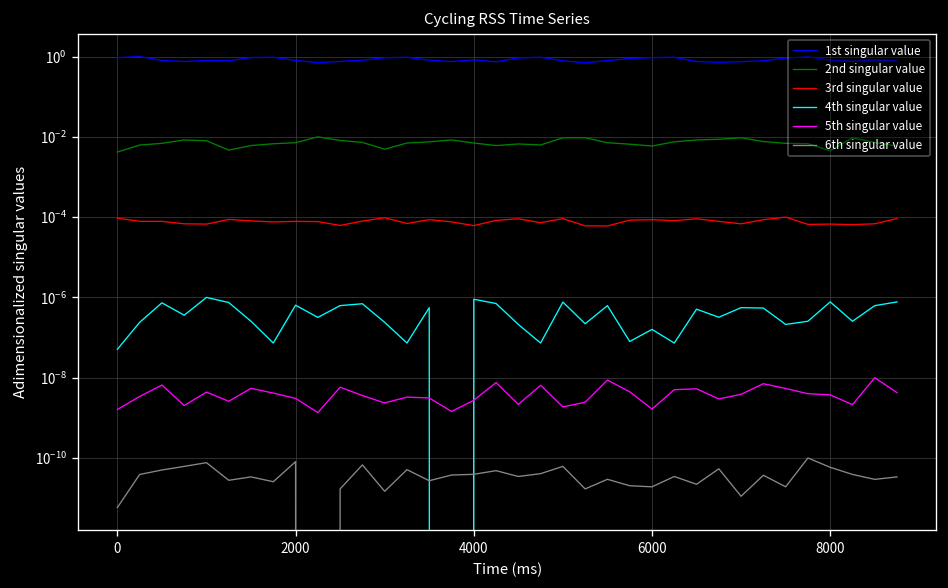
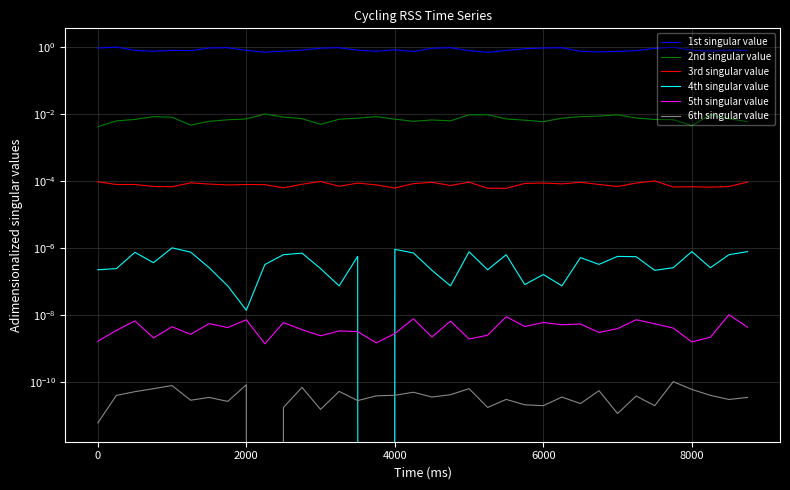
  {
    "1st singular value": {
      "0": 0.9,
      "2000": 0.8,
      "4000": 0.8,
      "6000": 0.9
    },
    "2nd singular value": {
      "0": 0.004,
      "2000": 0.007,
      "4000": 0.007,
      "6000": 0.006,
      "8000": 0.004
    },
    "3rd singular value": {
      "0": 0.00009,
      "2000": 0.00008,
      "4000": 0.00006,
      "6000": 0.00009,
      "8000": 0.00007
    },
    "4th singular value": {
-     "0": 0.00000005,
-     "2000": 0.0000006,
+     "0": 0.0000002,
+     "2000": 0.000000014,
      "4000": 0.0000009,
      "6000": 0.0000002,
      "8000": 0.0000008
    },
    "5th singular value": {
      "0": 0.000000002,
-     "2000": 0.000000003,
+     "2000": 0.000000007,
      "4000": 0.000000003,
-     "6000": 0.000000002,
-     "8000": 0.000000004
+     "6000": 0.000000006,
+     "8000": 0.000000002
    },
    "6th singular value": {
      "0": 0.000000000006,
      "2000": 0.00000000008,
      "4000": 0.00000000004,
      "6000": 0.00000000002,
      "8000": 0.00000000006
    }
  }
